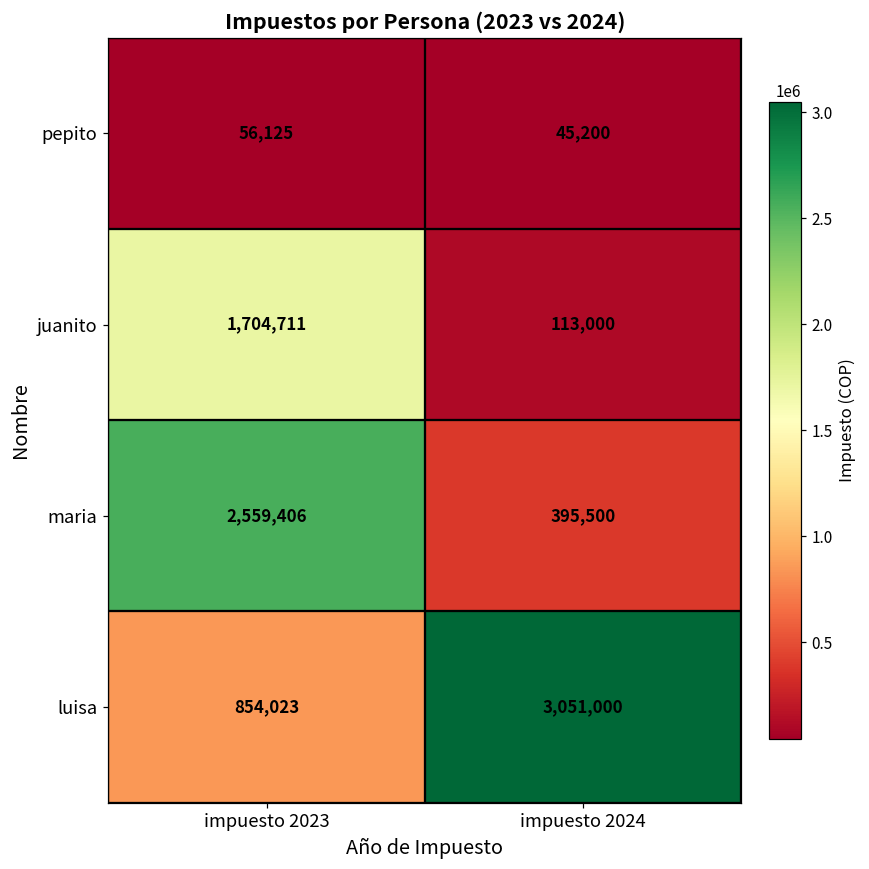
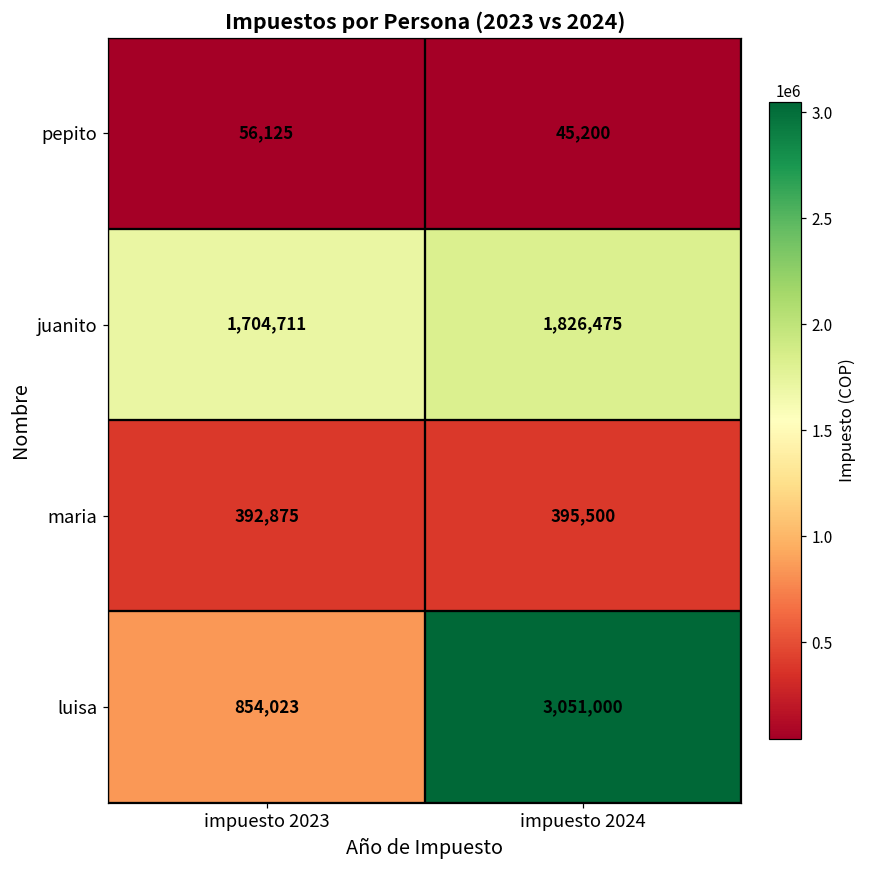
  {
    "pepito": {
      "impuesto 2023": "56,125",
      "impuesto 2024": "45,200"
    },
    "juanito": {
      "impuesto 2023": "1,704,711",
-     "impuesto 2024": "113,000"
+     "impuesto 2024": "1,826,475"
    },
    "maria": {
-     "impuesto 2023": "2,559,406",
+     "impuesto 2023": "392,875",
      "impuesto 2024": "395,500"
    },
    "luisa": {
      "impuesto 2023": "854,023",
      "impuesto 2024": "3,051,000"
    }
  }
